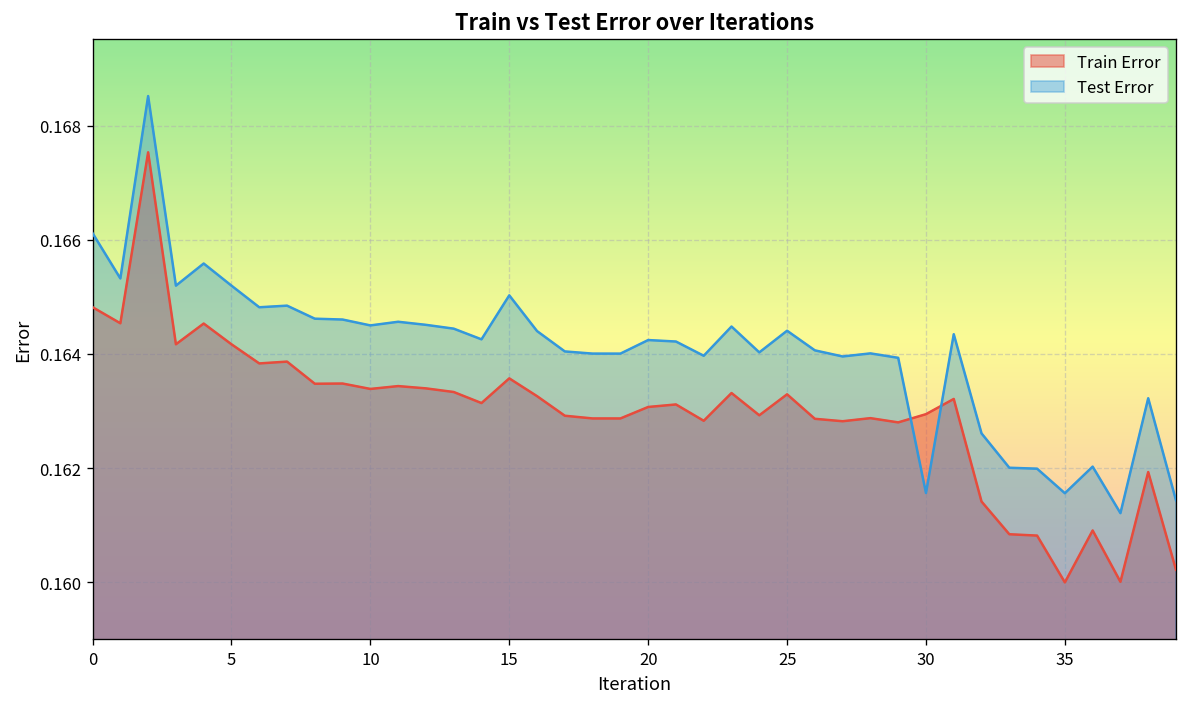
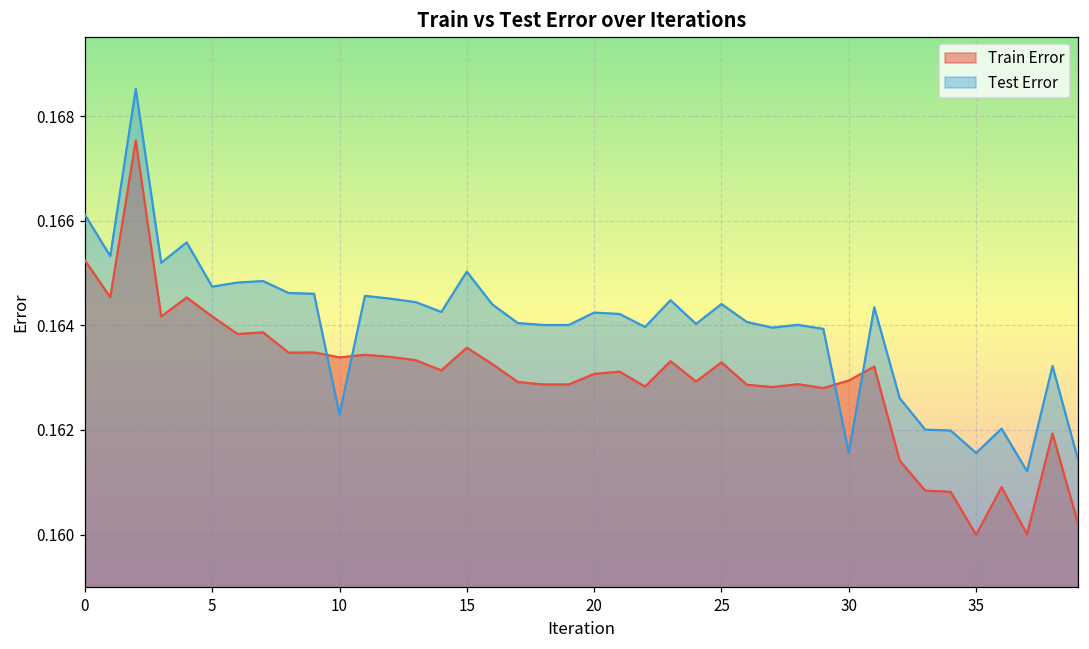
  {
    "Train Error": {
-     "0": 0.1648,
+     "0": 0.1652,
      "5": 0.1642,
      "10": 0.1634,
      "15": 0.1636,
      "20": 0.1631,
      "25": 0.1633,
      "30": 0.1629,
      "35": 0.1600
    },
    "Test Error": {
      "0": 0.1661,
-     "5": 0.1652,
-     "10": 0.1645,
+     "5": 0.1647,
+     "10": 0.1623,
      "15": 0.1650,
      "20": 0.1642,
      "25": 0.1644,
      "30": 0.1616,
      "35": 0.1616
    }
  }
